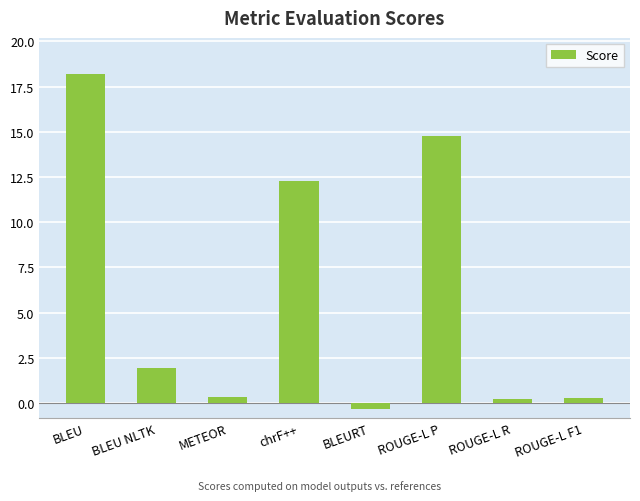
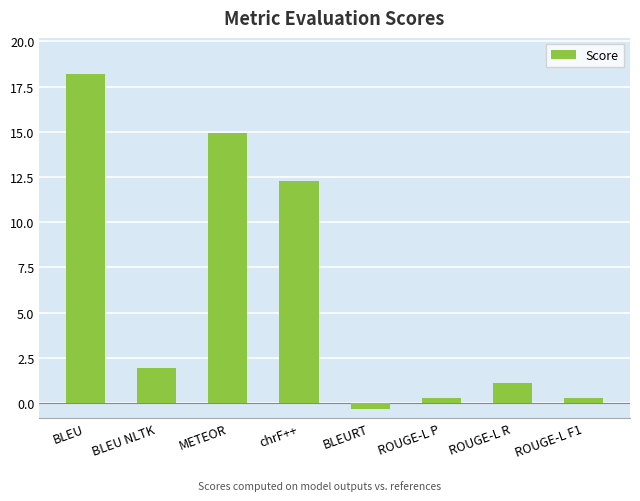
  {
    "BLEU": 18.2,
    "BLEU NLTK": 2.0,
-   "METEOR": 0.3,
+   "METEOR": 15.0,
    "chrF++": 12.3,
    "BLEURT": -0.3,
-   "ROUGE-L P": 14.8,
-   "ROUGE-L R": 0.3,
+   "ROUGE-L P": 0.3,
+   "ROUGE-L R": 1.1,
    "ROUGE-L F1": 0.3
  }
